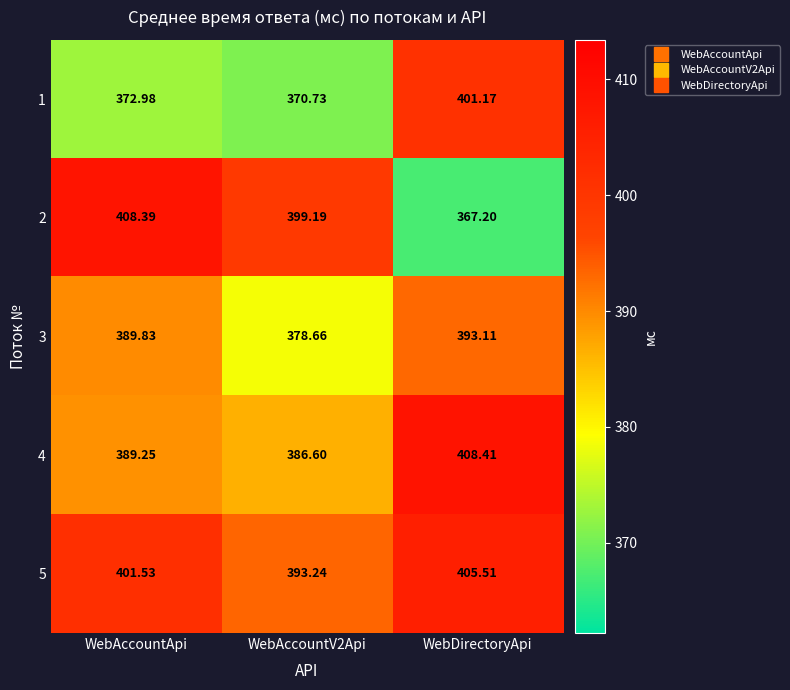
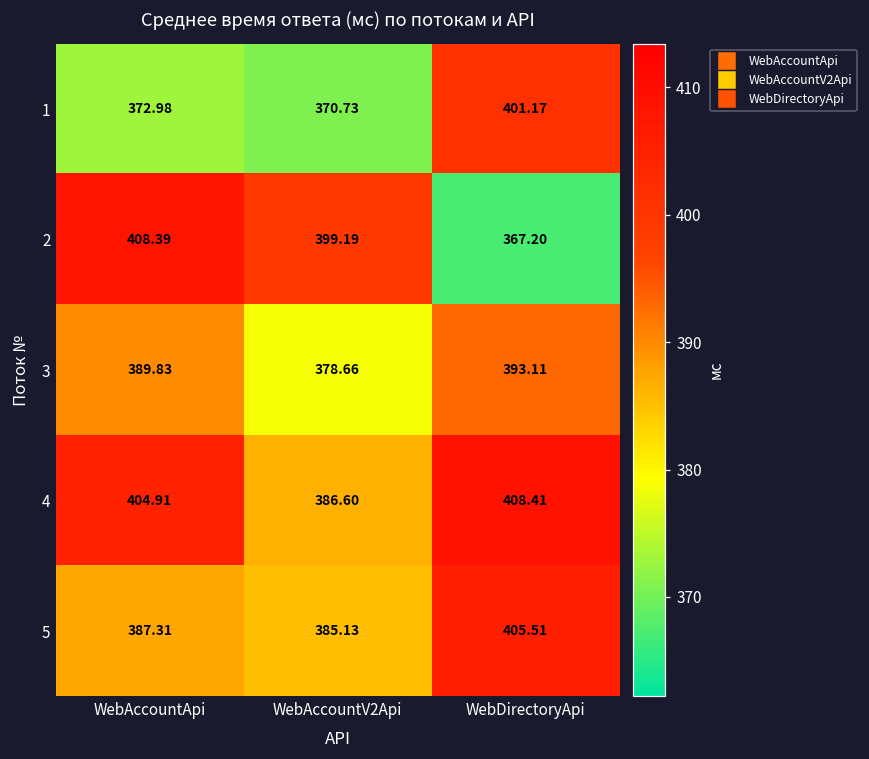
  {
    "1": {
      "WebAccountApi": 372.98,
      "WebAccountV2Api": 370.73,
      "WebDirectoryApi": 401.17
    },
    "2": {
      "WebAccountApi": 408.39,
      "WebAccountV2Api": 399.19,
      "WebDirectoryApi": 367.20
    },
    "3": {
      "WebAccountApi": 389.83,
      "WebAccountV2Api": 378.66,
      "WebDirectoryApi": 393.11
    },
    "4": {
-     "WebAccountApi": 389.25,
+     "WebAccountApi": 404.91,
      "WebAccountV2Api": 386.60,
      "WebDirectoryApi": 408.41
    },
    "5": {
-     "WebAccountApi": 401.53,
-     "WebAccountV2Api": 393.24,
+     "WebAccountApi": 387.31,
+     "WebAccountV2Api": 385.13,
      "WebDirectoryApi": 405.51
    }
  }
